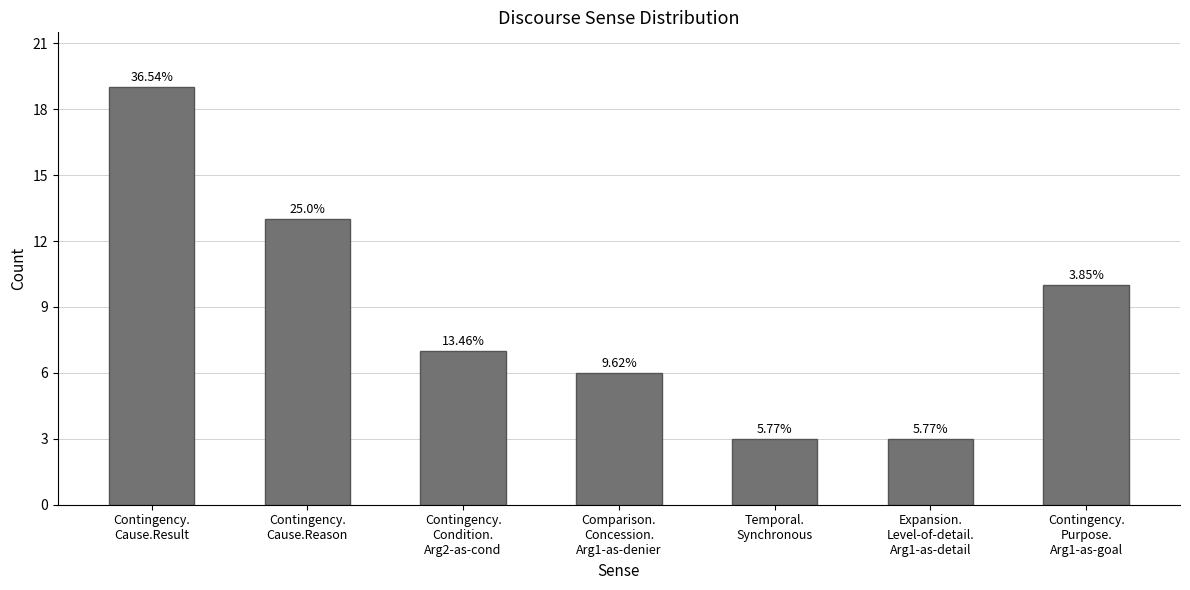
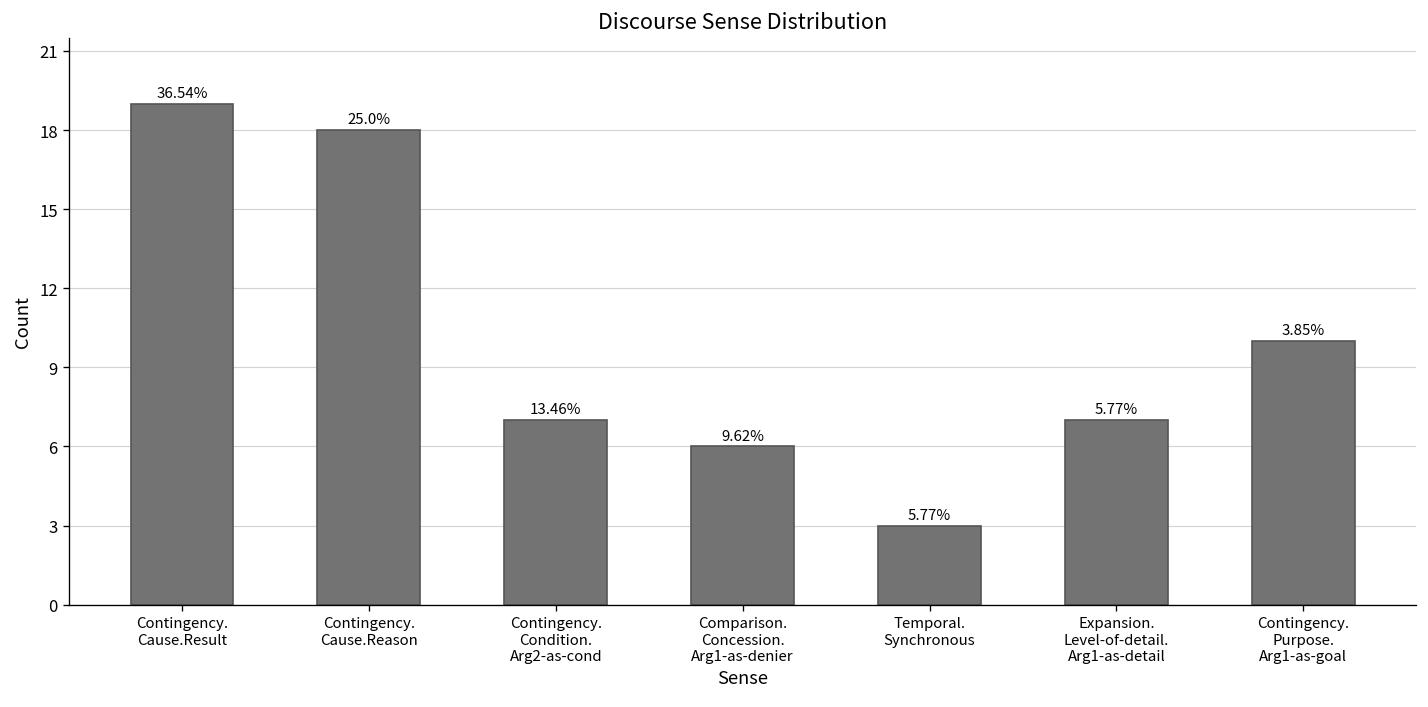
  {
-   "Contingency. Cause.Reason": 13,
-   "Expansion. Level-of-detail. Arg1-as-detail": 3
+   "Contingency. Cause.Reason": 18,
+   "Expansion. Level-of-detail. Arg1-as-detail": 7
  }
